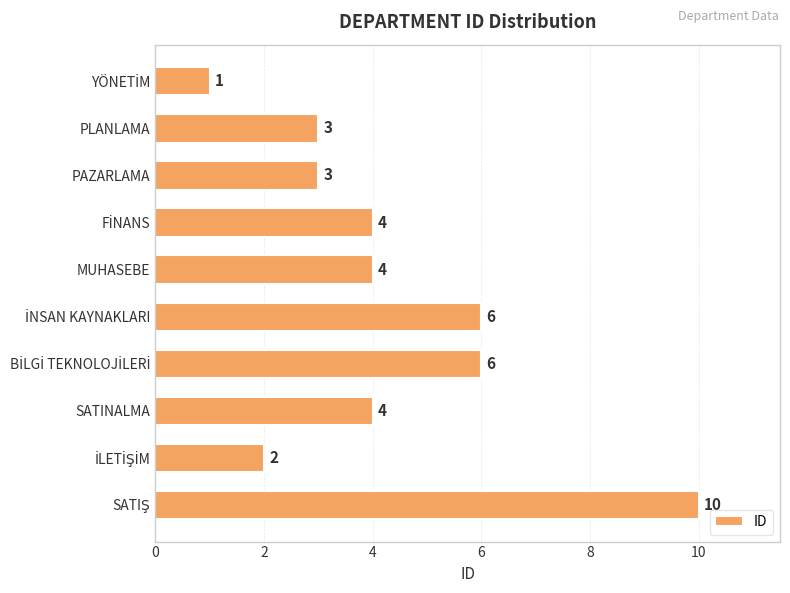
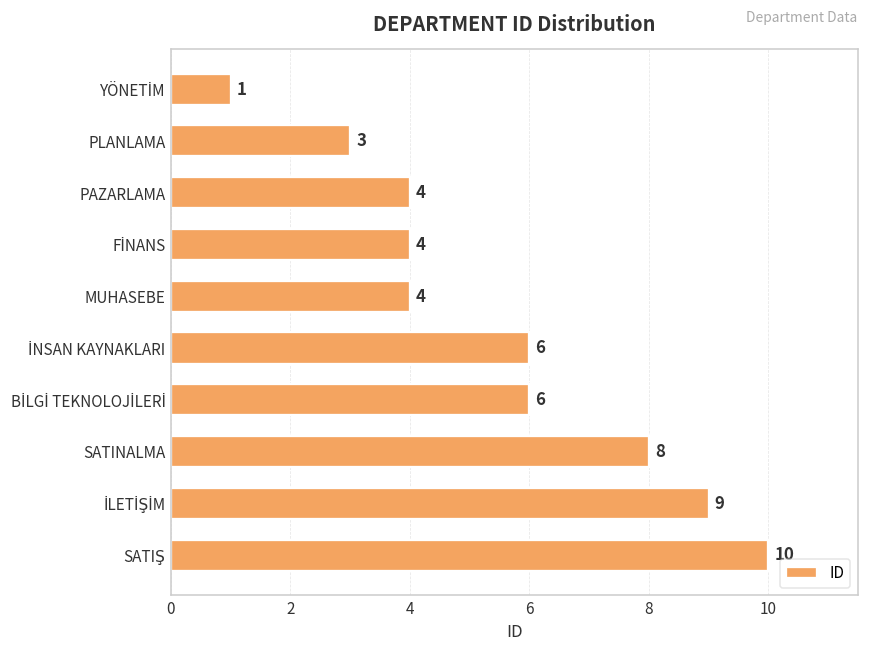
  {
    "YÖNETİM": 1,
    "PLANLAMA": 3,
-   "PAZARLAMA": 3,
+   "PAZARLAMA": 4,
    "FİNANS": 4,
    "MUHASEBE": 4,
    "İNSAN KAYNAKLARI": 6,
    "BİLGİ TEKNOLOJİLERİ": 6,
-   "SATINALMA": 4,
-   "İLETİŞİM": 2
+   "SATINALMA": 8,
+   "İLETİŞİM": 9
  }
